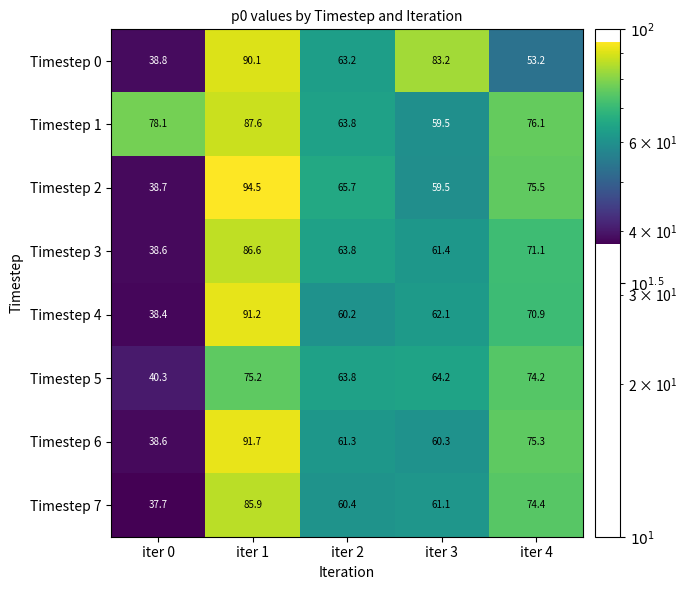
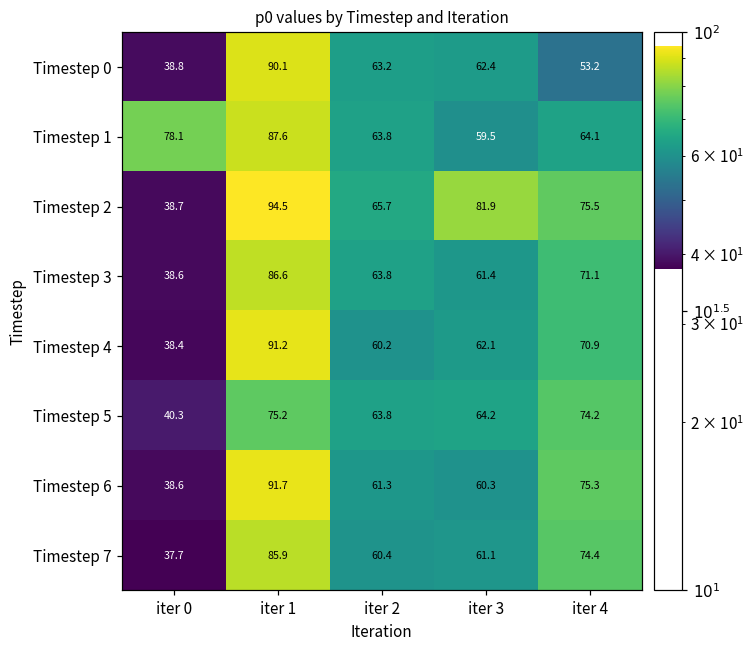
  {
    "Timestep 0": {
      "iter 0": 38.8,
      "iter 1": 90.1,
      "iter 2": 63.2,
-     "iter 3": 83.2,
+     "iter 3": 62.4,
      "iter 4": 53.2
    },
    "Timestep 1": {
      "iter 0": 78.1,
      "iter 1": 87.6,
      "iter 2": 63.8,
      "iter 3": 59.5,
-     "iter 4": 76.1
+     "iter 4": 64.1
    },
    "Timestep 2": {
      "iter 0": 38.7,
      "iter 1": 94.5,
      "iter 2": 65.7,
-     "iter 3": 59.5,
+     "iter 3": 81.9,
      "iter 4": 75.5
    },
    "Timestep 3": {
      "iter 0": 38.6,
      "iter 1": 86.6,
      "iter 2": 63.8,
      "iter 3": 61.4,
      "iter 4": 71.1
    },
    "Timestep 4": {
      "iter 0": 38.4,
      "iter 1": 91.2,
      "iter 2": 60.2,
      "iter 3": 62.1,
      "iter 4": 70.9
    },
    "Timestep 5": {
      "iter 0": 40.3,
      "iter 1": 75.2,
      "iter 2": 63.8,
      "iter 3": 64.2,
      "iter 4": 74.2
    },
    "Timestep 6": {
      "iter 0": 38.6,
      "iter 1": 91.7,
      "iter 2": 61.3,
      "iter 3": 60.3,
      "iter 4": 75.3
    },
    "Timestep 7": {
      "iter 0": 37.7,
      "iter 1": 85.9,
      "iter 2": 60.4,
      "iter 3": 61.1,
      "iter 4": 74.4
    }
  }
